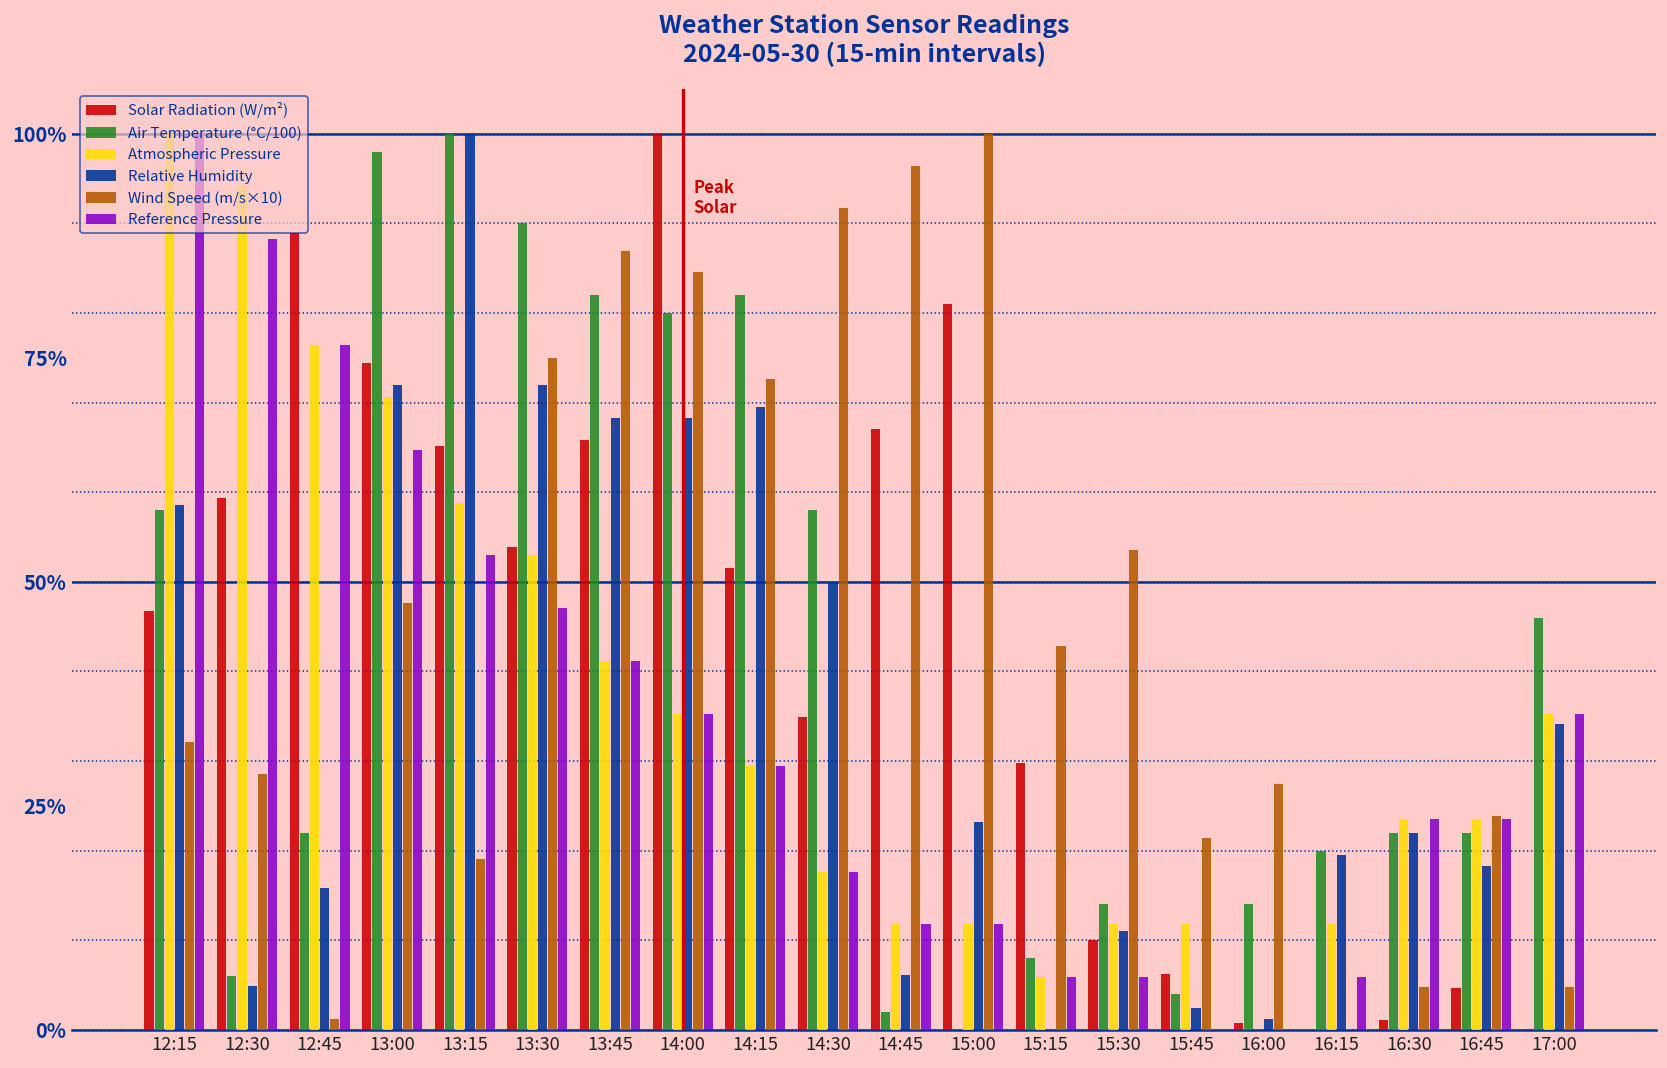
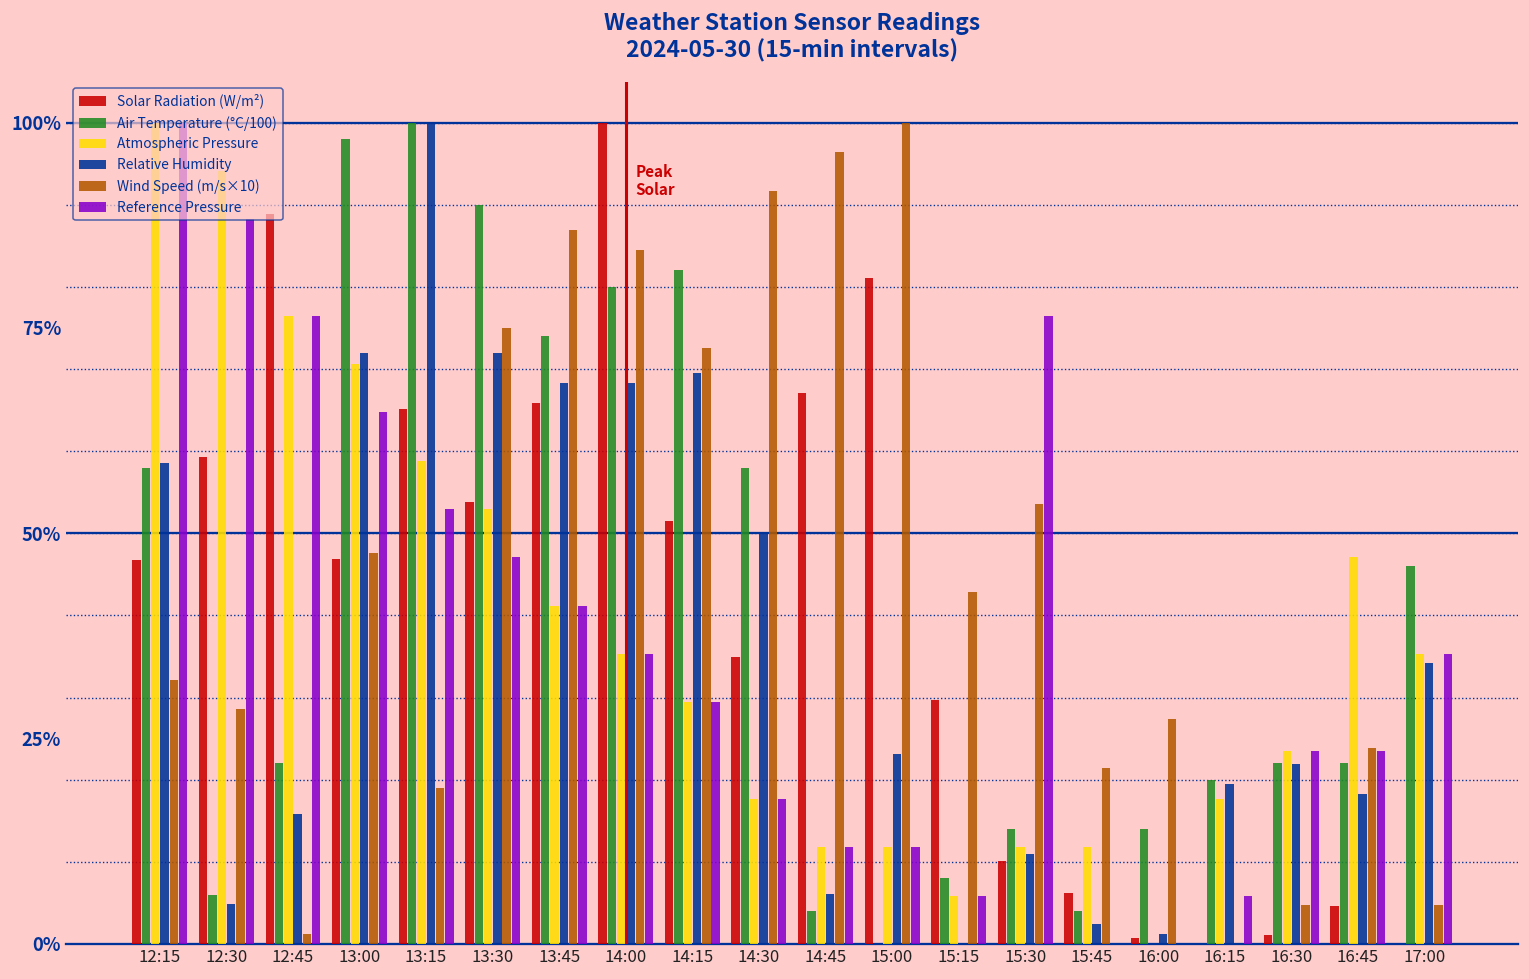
  {
    "Solar Radiation (W/m²)": {
      "12:15": "47%",
      "12:30": "59%",
-     "13:00": "74%",
+     "13:00": "47%",
      "13:15": "65%",
      "13:30": "54%",
      "13:45": "66%",
      "14:00": "100%",
      "14:15": "52%",
      "14:30": "35%",
      "14:45": "67%",
      "15:00": "81%",
      "15:15": "30%",
      "15:30": "10%",
      "15:45": "6%",
      "16:00": "1%",
      "16:15": "0%",
      "16:30": "1%",
      "16:45": "5%"
    },
    "Air Temperature (°C/100)": {
      "12:15": "58%",
      "12:30": "6%",
      "12:45": "22%",
      "13:00": "98%",
      "13:15": "100%",
      "13:30": "90%",
-     "13:45": "82%",
+     "13:45": "74%",
      "14:00": "80%",
      "14:15": "82%",
      "14:30": "58%",
-     "14:45": "2%",
+     "14:45": "4%",
      "15:00": "0%",
      "15:15": "8%",
      "15:30": "14%",
      "15:45": "4%",
      "16:00": "14%",
      "16:15": "20%",
      "16:30": "22%",
      "16:45": "22%",
      "17:00": "46%"
    },
    "Atmospheric Pressure": {
      "12:45": "76%",
      "13:00": "71%",
      "13:15": "59%",
      "13:30": "53%",
      "13:45": "41%",
      "14:00": "35%",
      "14:15": "29%",
      "14:30": "18%",
      "14:45": "12%",
      "15:00": "12%",
      "15:15": "6%",
      "15:30": "12%",
      "15:45": "12%",
      "16:00": "0%",
-     "16:15": "12%",
+     "16:15": "18%",
      "16:30": "24%",
-     "16:45": "24%",
+     "16:45": "47%",
      "17:00": "35%"
    },
    "Relative Humidity": {
      "12:15": "59%",
      "12:30": "5%",
      "12:45": "16%",
      "13:00": "72%",
      "13:15": "100%",
      "13:30": "72%",
      "13:45": "68%",
      "14:00": "68%",
      "14:15": "70%",
      "14:30": "50%",
      "14:45": "6%",
      "15:00": "23%",
      "15:15": "0%",
      "15:30": "11%",
      "15:45": "2%",
      "16:00": "1%",
      "16:15": "20%",
      "16:30": "22%",
      "16:45": "18%",
      "17:00": "34%"
    },
    "Wind Speed (m/s×10)": {
      "12:15": "32%",
      "12:30": "29%",
      "12:45": "1%",
      "13:00": "48%",
      "13:15": "19%",
      "13:30": "75%",
      "13:45": "87%",
      "14:00": "85%",
      "14:15": "73%",
      "14:30": "92%",
      "14:45": "96%",
      "15:00": "100%",
      "15:15": "43%",
      "15:30": "54%",
      "15:45": "21%",
      "16:00": "27%",
      "16:15": "0%",
      "16:30": "5%",
      "16:45": "24%",
      "17:00": "5%"
    },
    "Reference Pressure": {
      "12:45": "76%",
      "13:00": "65%",
      "13:15": "53%",
      "13:30": "47%",
      "13:45": "41%",
      "14:00": "35%",
      "14:15": "29%",
      "14:30": "18%",
      "14:45": "12%",
      "15:00": "12%",
      "15:15": "6%",
-     "15:30": "6%",
+     "15:30": "76%",
      "15:45": "0%",
      "16:00": "0%",
      "16:15": "6%",
      "16:30": "24%",
      "16:45": "24%",
      "17:00": "35%"
    }
  }
